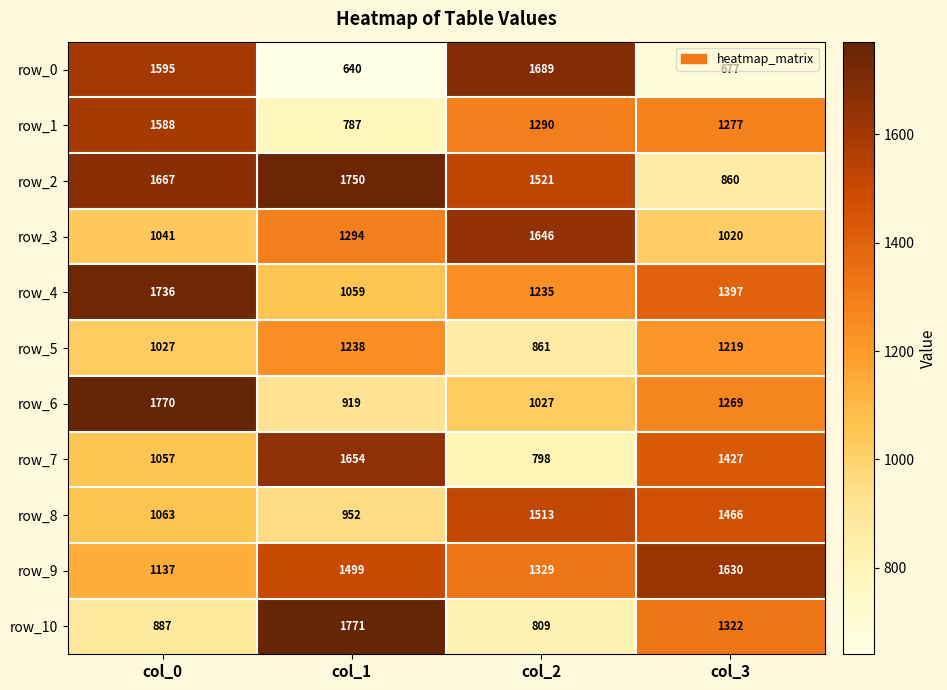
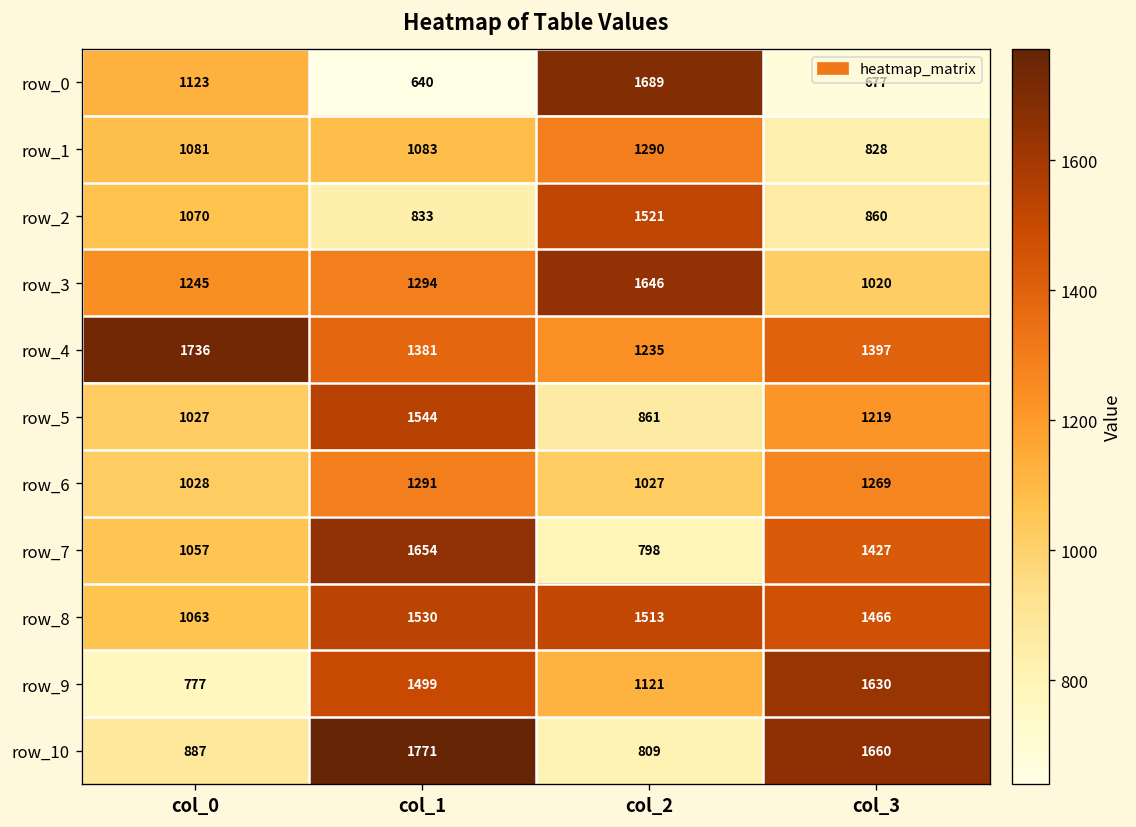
  {
    "row_0": {
-     "col_0": 1595,
+     "col_0": 1123,
      "col_1": 640,
      "col_2": 1689
    },
    "row_1": {
-     "col_0": 1588,
-     "col_1": 787,
+     "col_0": 1081,
+     "col_1": 1083,
      "col_2": 1290,
-     "col_3": 1277
+     "col_3": 828
    },
    "row_2": {
-     "col_0": 1667,
-     "col_1": 1750,
+     "col_0": 1070,
+     "col_1": 833,
      "col_2": 1521,
      "col_3": 860
    },
    "row_3": {
-     "col_0": 1041,
+     "col_0": 1245,
      "col_1": 1294,
      "col_2": 1646,
      "col_3": 1020
    },
    "row_4": {
      "col_0": 1736,
-     "col_1": 1059,
+     "col_1": 1381,
      "col_2": 1235,
      "col_3": 1397
    },
    "row_5": {
      "col_0": 1027,
-     "col_1": 1238,
+     "col_1": 1544,
      "col_2": 861,
      "col_3": 1219
    },
    "row_6": {
-     "col_0": 1770,
-     "col_1": 919,
+     "col_0": 1028,
+     "col_1": 1291,
      "col_2": 1027,
      "col_3": 1269
    },
    "row_7": {
      "col_0": 1057,
      "col_1": 1654,
      "col_2": 798,
      "col_3": 1427
    },
    "row_8": {
      "col_0": 1063,
-     "col_1": 952,
+     "col_1": 1530,
      "col_2": 1513,
      "col_3": 1466
    },
    "row_9": {
-     "col_0": 1137,
+     "col_0": 777,
      "col_1": 1499,
-     "col_2": 1329,
+     "col_2": 1121,
      "col_3": 1630
    },
    "row_10": {
      "col_0": 887,
      "col_1": 1771,
      "col_2": 809,
-     "col_3": 1322
+     "col_3": 1660
    }
  }
